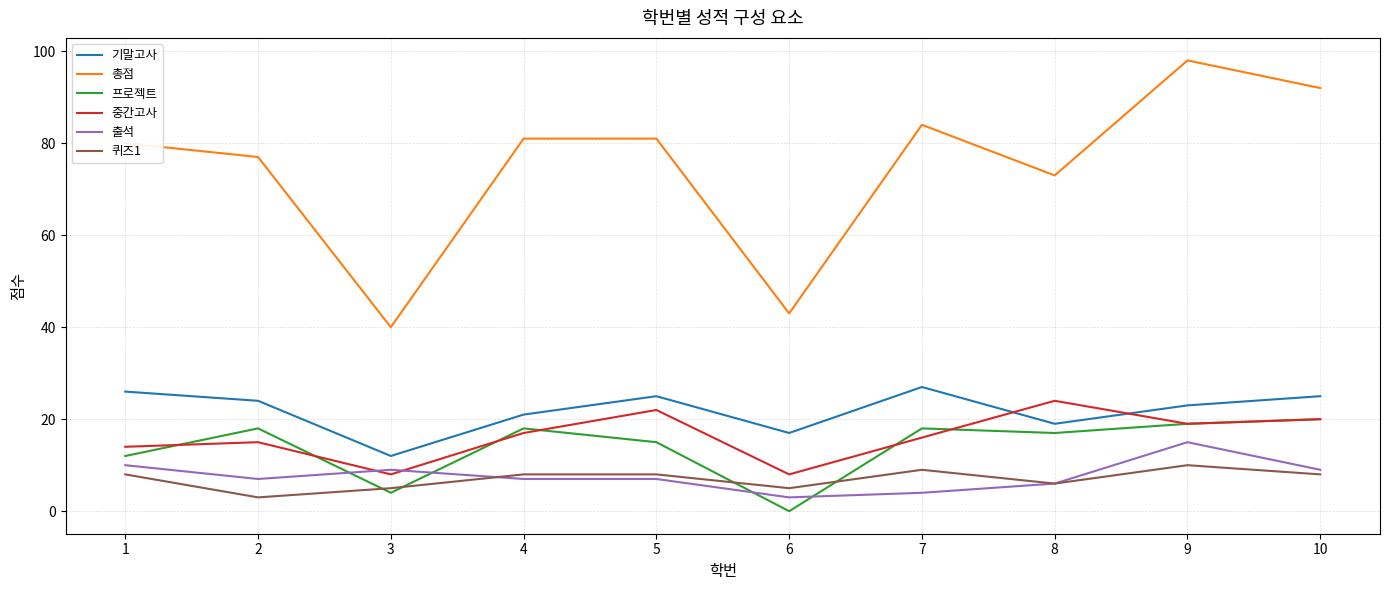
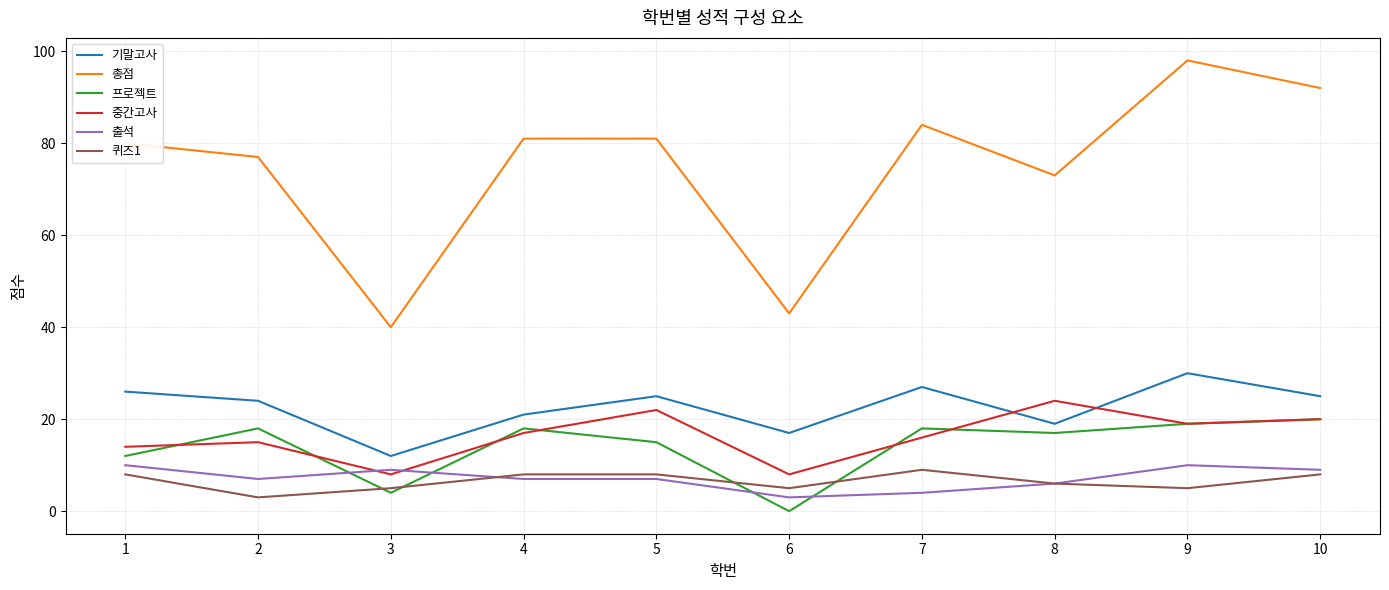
  {
    "기말고사": {
      "1": 26,
      "2": 24,
      "3": 12,
      "4": 21,
      "5": 25,
      "6": 17,
      "7": 27,
      "8": 19,
-     "9": 23,
+     "9": 30,
      "10": 25
    },
    "총점": {
      "2": 77,
      "3": 40,
      "4": 81,
      "5": 81,
      "6": 43,
      "7": 84,
      "8": 73,
      "9": 98,
      "10": 92
    },
    "프로젝트": {
      "1": 12,
      "2": 18,
      "3": 4,
      "4": 18,
      "5": 15,
      "6": 0,
      "7": 18,
      "8": 17
    },
    "중간고사": {
      "1": 14,
      "2": 15,
      "3": 8,
      "4": 17,
      "5": 22,
      "6": 8,
      "7": 16,
      "8": 24
    },
    "출석": {
      "1": 10,
      "2": 7,
      "3": 9,
      "4": 7,
      "5": 7,
      "6": 3,
      "7": 4,
-     "9": 15,
+     "9": 10,
      "10": 9
    },
    "퀴즈1": {
      "1": 8,
      "2": 3,
      "3": 5,
      "4": 8,
      "5": 8,
      "6": 5,
      "7": 9,
-     "9": 10,
+     "9": 5,
      "10": 8
    }
  }
